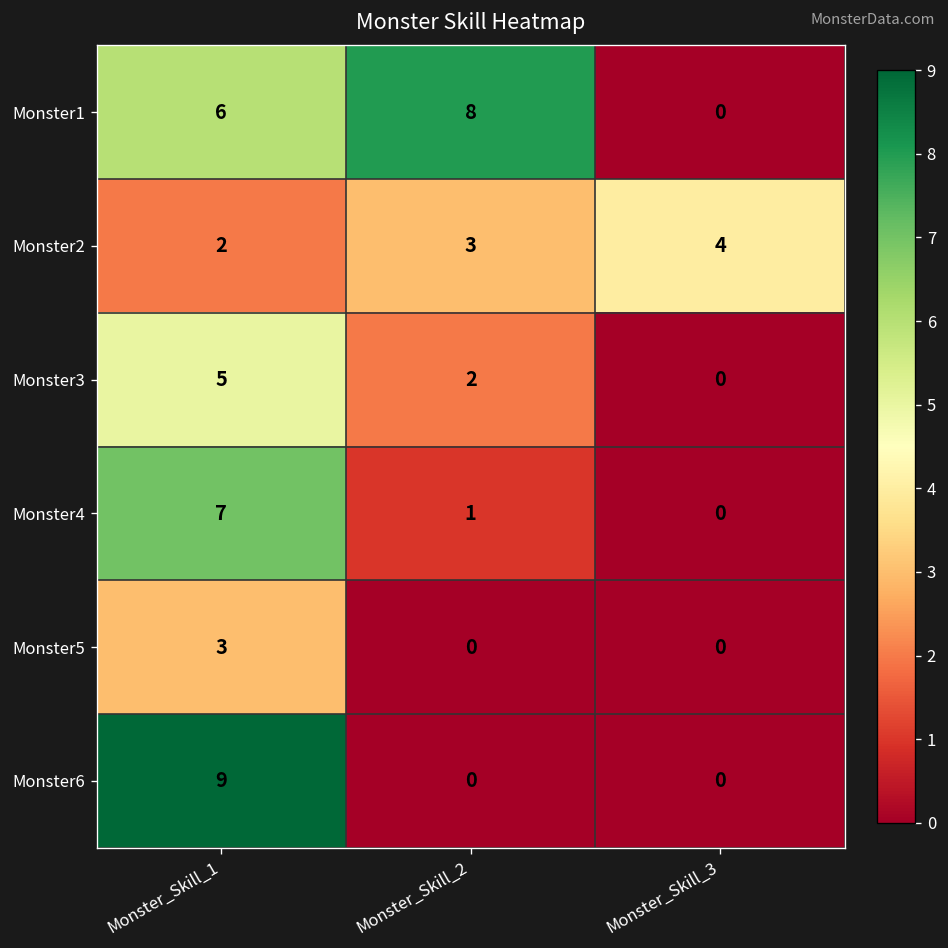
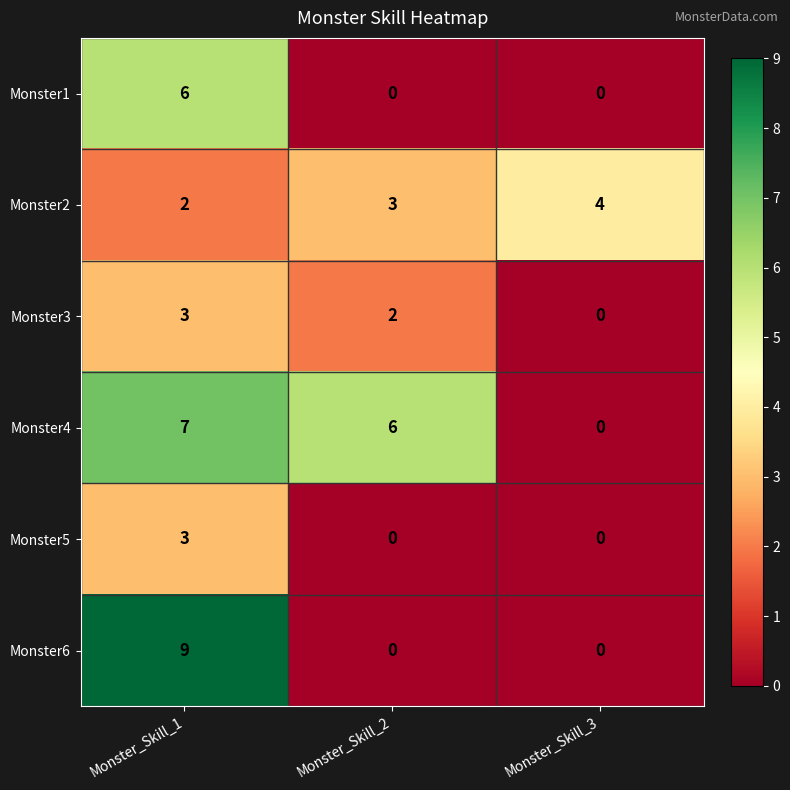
  {
    "Monster1": {
      "Monster_Skill_1": 6,
-     "Monster_Skill_2": 8,
+     "Monster_Skill_2": 0,
      "Monster_Skill_3": 0
    },
    "Monster2": {
      "Monster_Skill_1": 2,
      "Monster_Skill_2": 3,
      "Monster_Skill_3": 4
    },
    "Monster3": {
-     "Monster_Skill_1": 5,
+     "Monster_Skill_1": 3,
      "Monster_Skill_2": 2,
      "Monster_Skill_3": 0
    },
    "Monster4": {
      "Monster_Skill_1": 7,
-     "Monster_Skill_2": 1,
+     "Monster_Skill_2": 6,
      "Monster_Skill_3": 0
    },
    "Monster5": {
      "Monster_Skill_1": 3,
      "Monster_Skill_2": 0,
      "Monster_Skill_3": 0
    },
    "Monster6": {
      "Monster_Skill_1": 9,
      "Monster_Skill_2": 0,
      "Monster_Skill_3": 0
    }
  }
